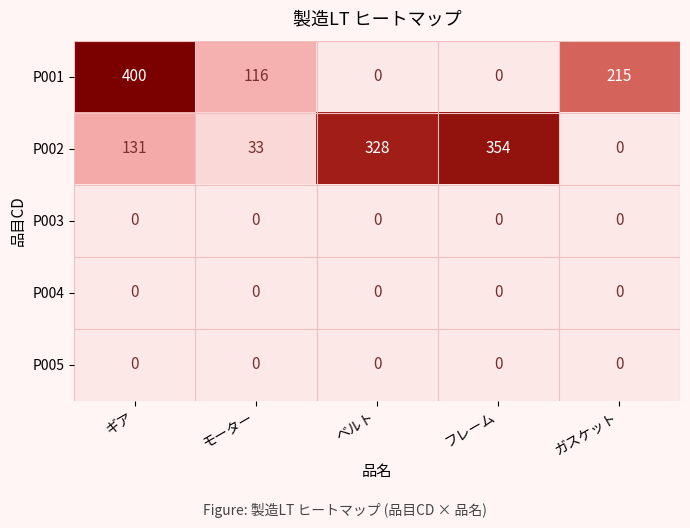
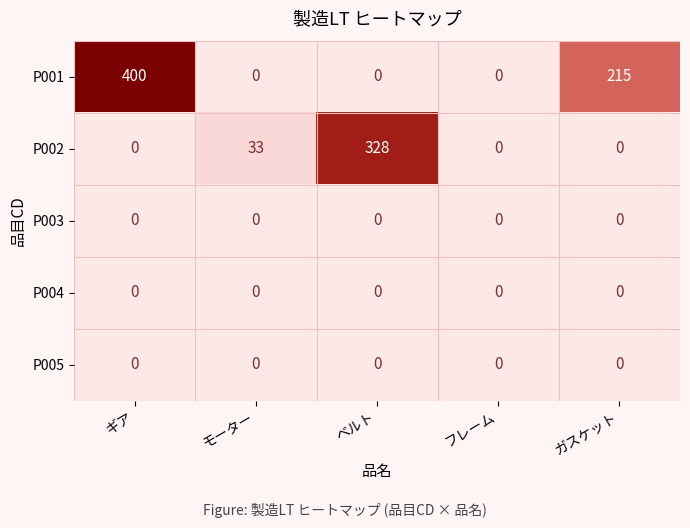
  {
    "P001": {
      "ギア": 400,
-     "モーター": 116,
+     "モーター": 0,
      "ベルト": 0,
      "フレーム": 0,
      "ガスケット": 215
    },
    "P002": {
-     "ギア": 131,
+     "ギア": 0,
      "モーター": 33,
      "ベルト": 328,
-     "フレーム": 354,
+     "フレーム": 0,
      "ガスケット": 0
    },
    "P003": {
      "ギア": 0,
      "モーター": 0,
      "ベルト": 0,
      "フレーム": 0,
      "ガスケット": 0
    },
    "P004": {
      "ギア": 0,
      "モーター": 0,
      "ベルト": 0,
      "フレーム": 0,
      "ガスケット": 0
    },
    "P005": {
      "ギア": 0,
      "モーター": 0,
      "ベルト": 0,
      "フレーム": 0,
      "ガスケット": 0
    }
  }
